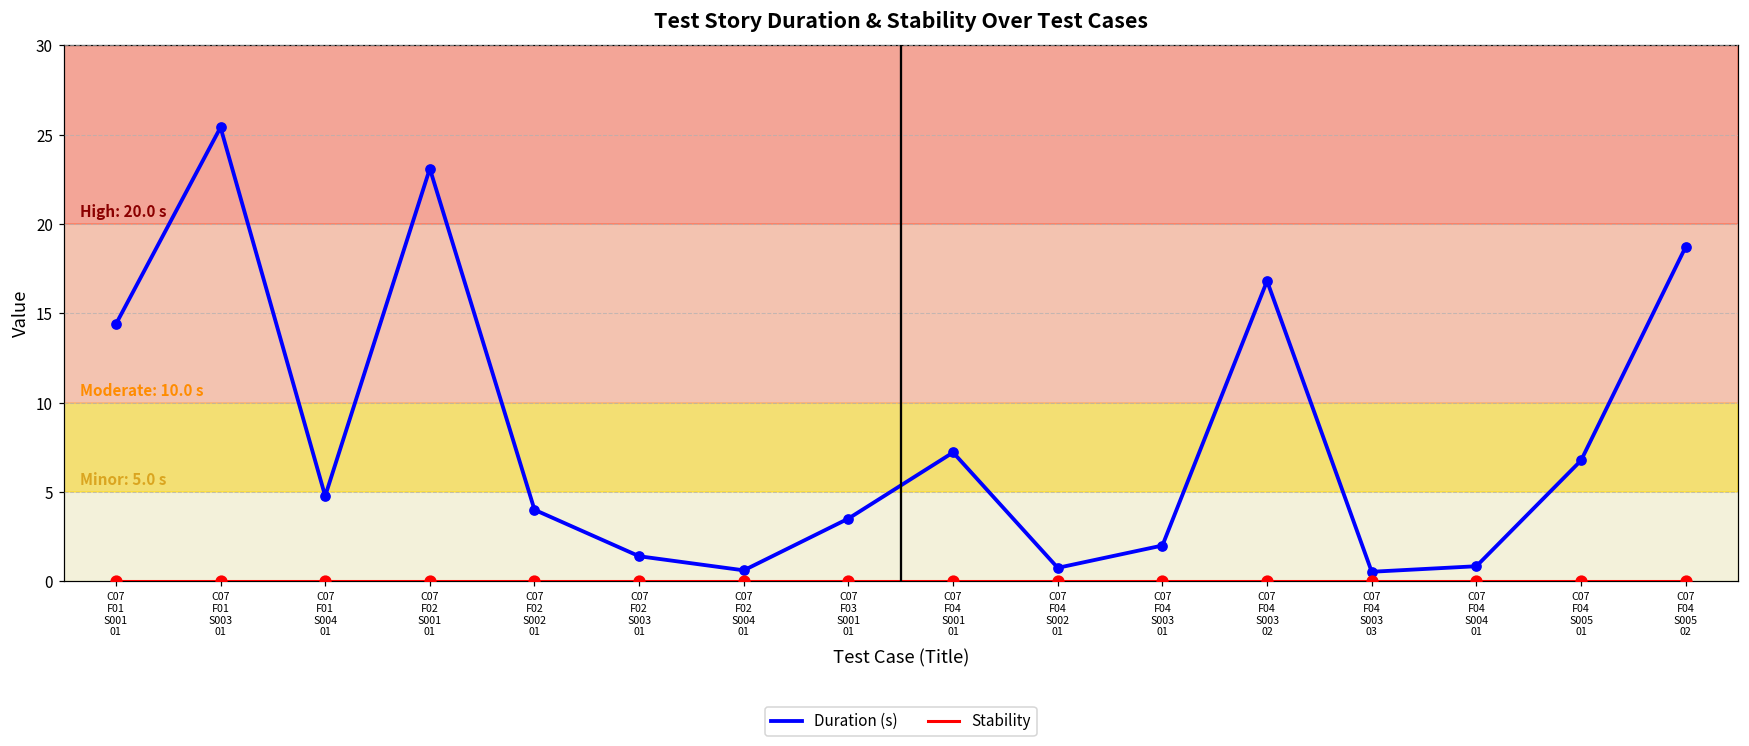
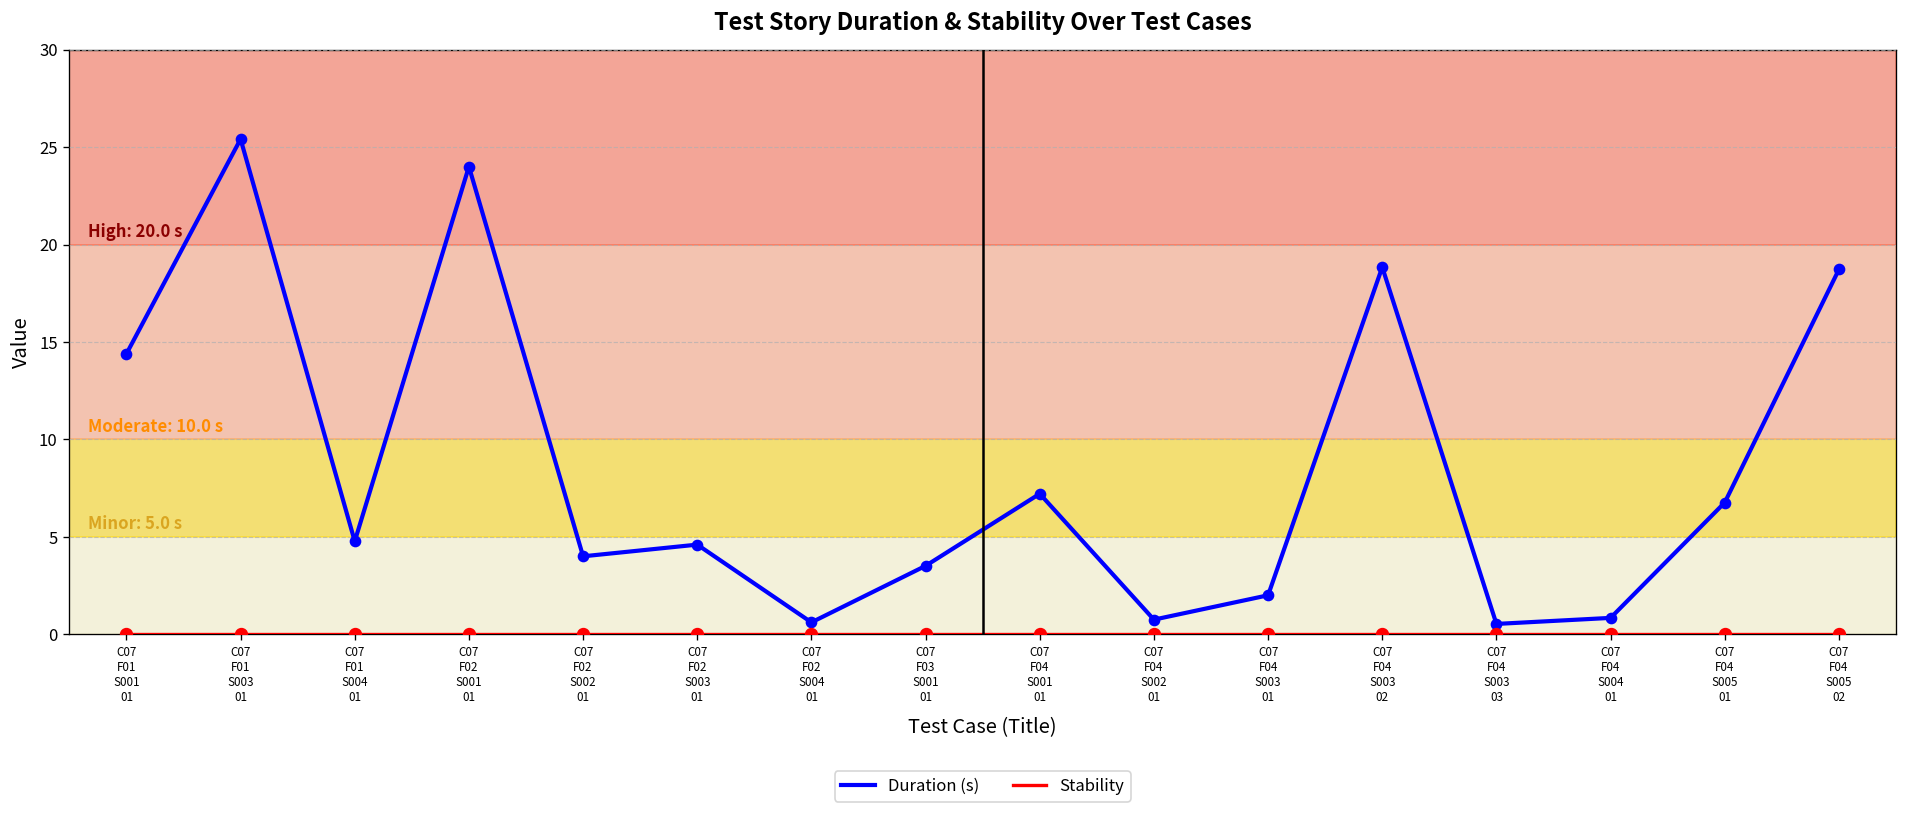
  {
    "Duration (s)": {
      "C07 F01 S001 01": 14.4,
      "C07 F01 S003 01": 25.4,
      "C07 F01 S004 01": 4.8,
-     "C07 F02 S001 01": 23.1,
+     "C07 F02 S001 01": 24.0,
      "C07 F02 S002 01": 4.0,
-     "C07 F02 S003 01": 1.4,
+     "C07 F02 S003 01": 4.6,
      "C07 F02 S004 01": 0.6,
      "C07 F03 S001 01": 3.5,
      "C07 F04 S001 01": 7.2,
      "C07 F04 S002 01": 0.8,
      "C07 F04 S003 01": 2.0,
-     "C07 F04 S003 02": 16.8,
+     "C07 F04 S003 02": 18.8,
      "C07 F04 S003 03": 0.5,
      "C07 F04 S004 01": 0.8,
      "C07 F04 S005 01": 6.8,
      "C07 F04 S005 02": 18.7
    },
    "Stability": {
      "C07 F01 S001 01": 0.0,
      "C07 F01 S003 01": 0.0,
      "C07 F01 S004 01": 0.0,
      "C07 F02 S001 01": 0.0,
      "C07 F02 S002 01": 0.0,
      "C07 F02 S003 01": 0.0,
      "C07 F02 S004 01": 0.0,
      "C07 F03 S001 01": 0.0,
      "C07 F04 S001 01": 0.0,
      "C07 F04 S002 01": 0.0,
      "C07 F04 S003 01": 0.0,
      "C07 F04 S003 02": 0.0,
      "C07 F04 S003 03": 0.0,
      "C07 F04 S004 01": 0.0,
      "C07 F04 S005 01": 0.0,
      "C07 F04 S005 02": 0.0
    }
  }
